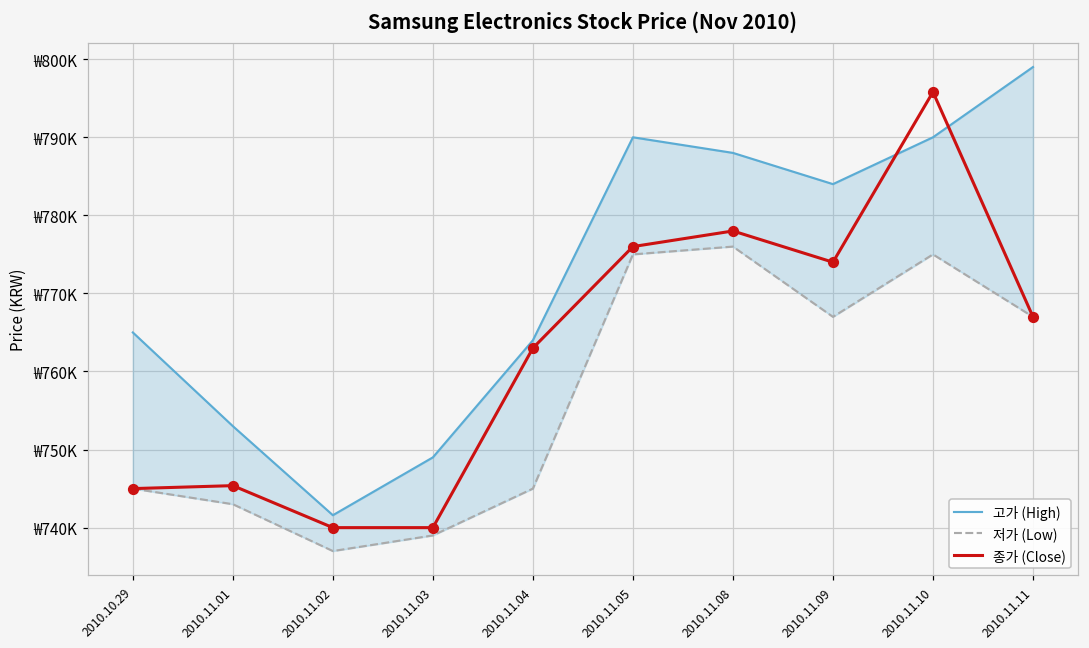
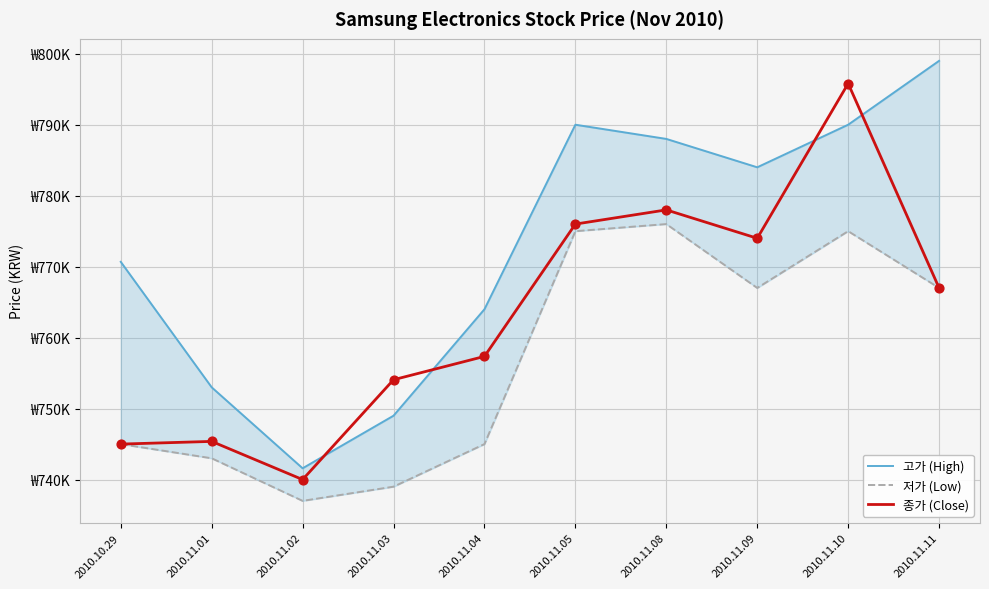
  {
    "고가 (High)": {
-     "2010.10.29": "₩765000",
+     "2010.10.29": "₩771000",
      "2010.11.01": "₩753000",
      "2010.11.02": "₩742000",
      "2010.11.03": "₩749000",
      "2010.11.04": "₩764000",
      "2010.11.05": "₩790000",
      "2010.11.08": "₩788000",
      "2010.11.09": "₩784000",
      "2010.11.10": "₩790000",
      "2010.11.11": "₩799000"
    },
    "저가 (Low)": {
      "2010.11.01": "₩743000",
      "2010.11.02": "₩737000",
      "2010.11.03": "₩739000",
      "2010.11.04": "₩745000",
      "2010.11.05": "₩775000",
      "2010.11.08": "₩776000",
      "2010.11.09": "₩767000",
      "2010.11.10": "₩775000"
    },
    "종가 (Close)": {
      "2010.11.01": "₩745000",
      "2010.11.02": "₩740000",
-     "2010.11.03": "₩740000",
-     "2010.11.04": "₩763000",
+     "2010.11.03": "₩754000",
+     "2010.11.04": "₩757000",
      "2010.11.05": "₩776000",
      "2010.11.08": "₩778000",
      "2010.11.09": "₩774000",
      "2010.11.10": "₩796000"
    }
  }
